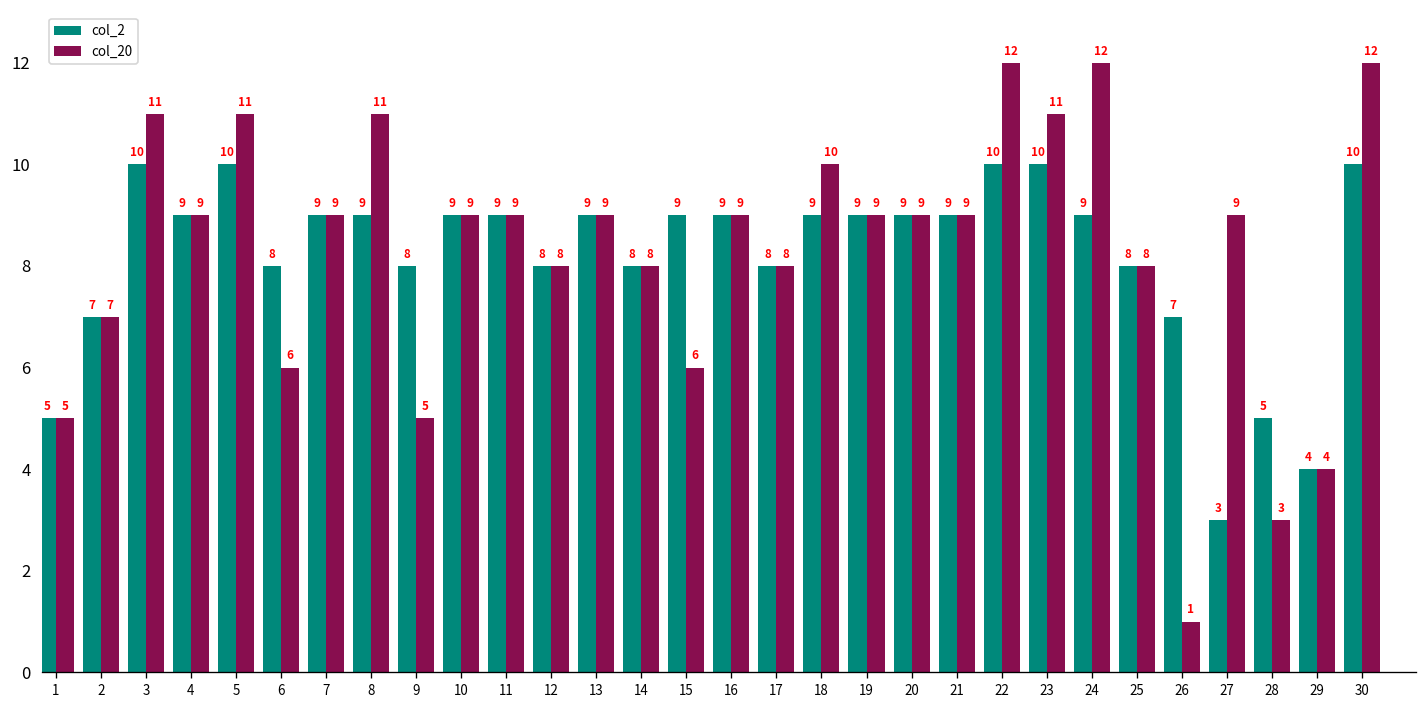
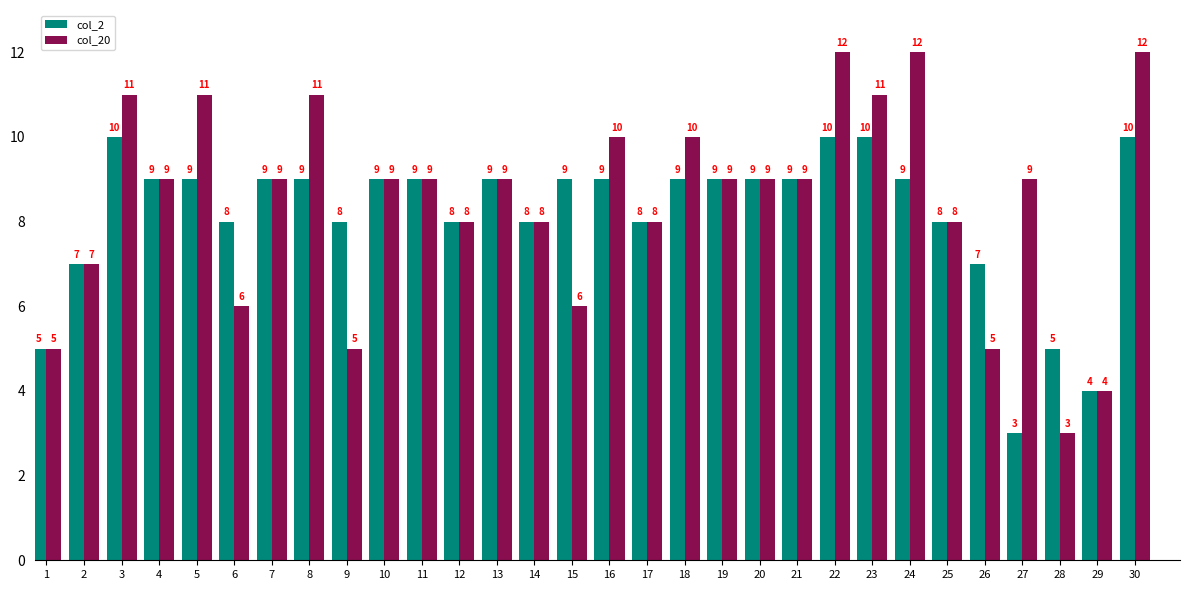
  {
    "col_2": {
      "1": 5,
      "2": 7,
      "3": 10,
      "4": 9,
-     "5": 10,
+     "5": 9,
      "6": 8,
      "7": 9,
      "8": 9,
      "9": 8,
      "10": 9,
      "11": 9,
      "12": 8,
      "13": 9,
      "14": 8,
      "15": 9,
      "16": 9,
      "17": 8,
      "18": 9,
      "19": 9,
      "20": 9,
      "21": 9,
      "22": 10,
      "23": 10,
      "24": 9,
      "25": 8,
      "26": 7,
      "27": 3,
      "28": 5,
      "29": 4,
      "30": 10
    },
    "col_20": {
      "1": 5,
      "2": 7,
      "3": 11,
      "4": 9,
      "5": 11,
      "6": 6,
      "7": 9,
      "8": 11,
      "9": 5,
      "10": 9,
      "11": 9,
      "12": 8,
      "13": 9,
      "14": 8,
      "15": 6,
-     "16": 9,
+     "16": 10,
      "17": 8,
      "18": 10,
      "19": 9,
      "20": 9,
      "21": 9,
      "22": 12,
      "23": 11,
      "24": 12,
      "25": 8,
-     "26": 1,
+     "26": 5,
      "27": 9,
      "28": 3,
      "29": 4,
      "30": 12
    }
  }
